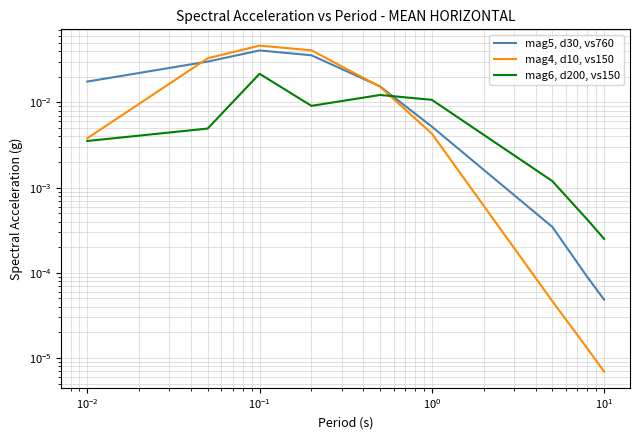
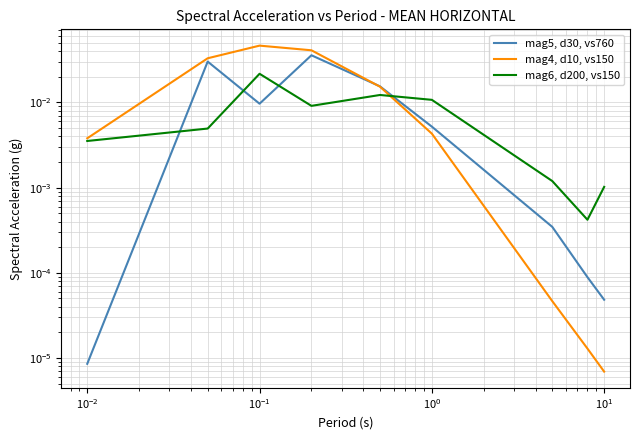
  {
    "mag5, d30, vs760": {
-     "10^-2": 0.018,
-     "10^-1": 0.04,
+     "10^-2": 0.000009,
+     "10^-1": 0.010,
      "10^0": 0.005,
      "10^1": 0.00005
    },
    "mag4, d10, vs150": {
      "10^-2": 0.004,
      "10^-1": 0.05,
      "10^0": 0.004,
      "10^1": 0.000007
    },
    "mag6, d200, vs150": {
      "10^-2": 0.0035,
      "10^-1": 0.022,
      "10^0": 0.011,
-     "10^1": 0.00025
+     "10^1": 0.0010
    }
  }
